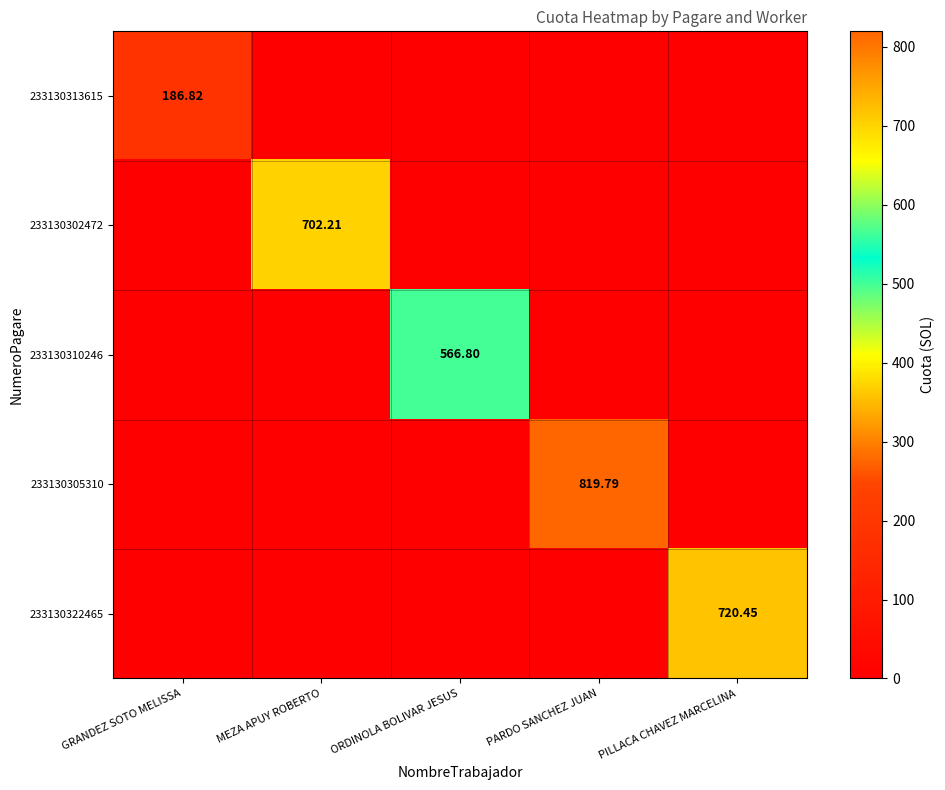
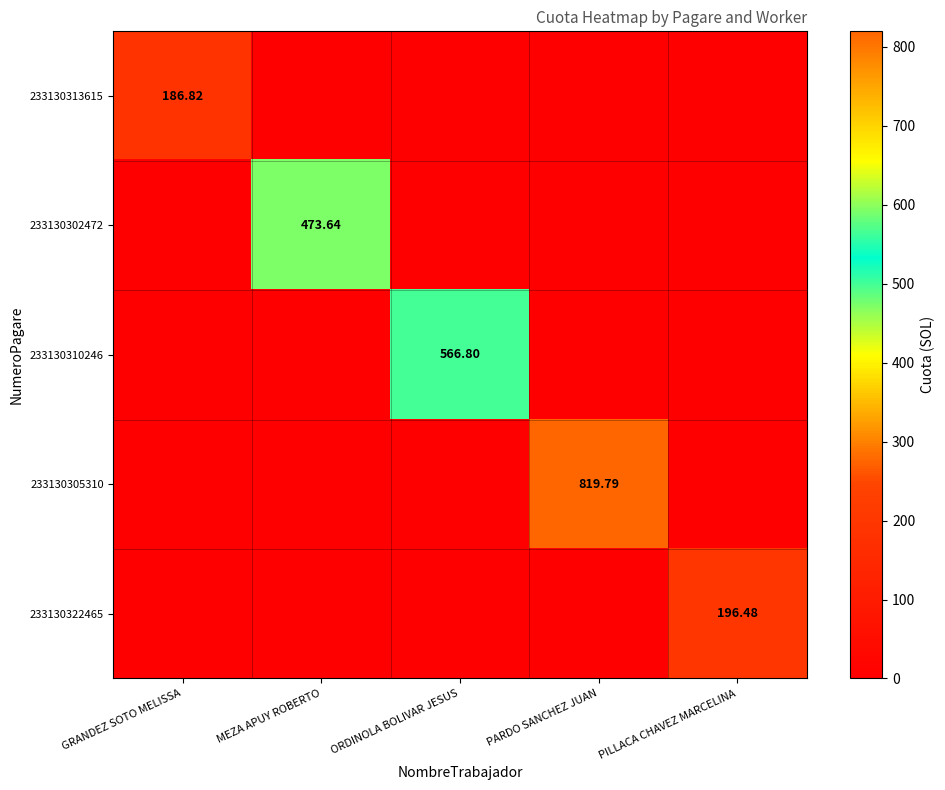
  {
    "233130313615": {
      "GRANDEZ SOTO MELISSA": 186.82
    },
    "233130302472": {
-     "MEZA APUY ROBERTO": 702.21
+     "MEZA APUY ROBERTO": 473.64
    },
    "233130310246": {
      "ORDINOLA BOLIVAR JESUS": 566.80
    },
    "233130305310": {
      "PARDO SANCHEZ JUAN": 819.79
    },
    "233130322465": {
-     "PILLACA CHAVEZ MARCELINA": 720.45
+     "PILLACA CHAVEZ MARCELINA": 196.48
    }
  }
